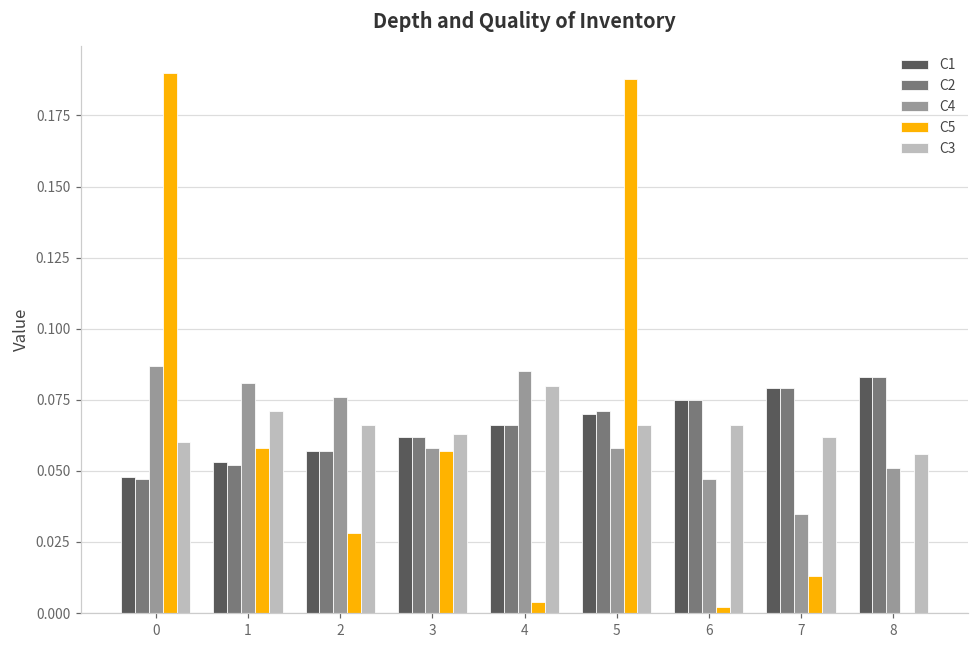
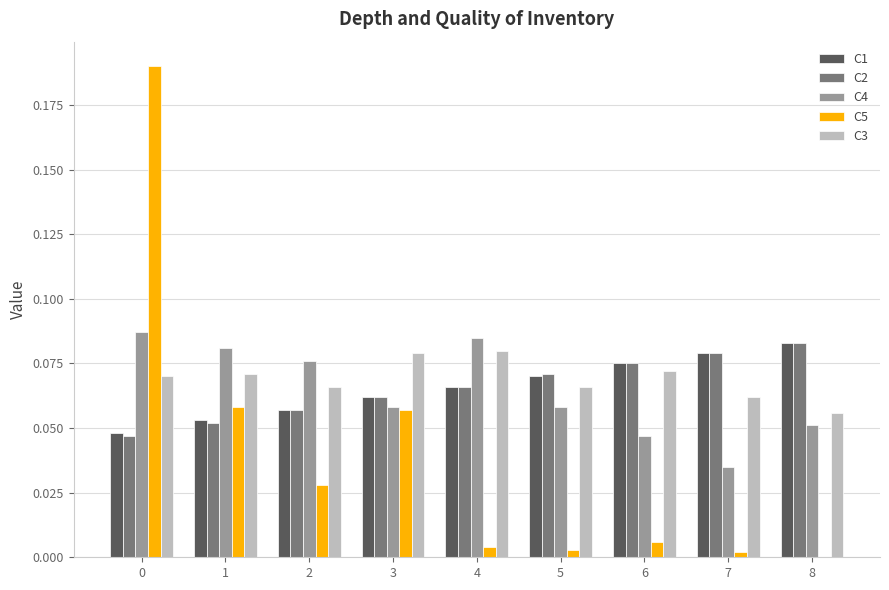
  {
    "C5": {
      "0": 0.190,
      "1": 0.058,
      "2": 0.028,
      "3": 0.057,
      "4": 0.004,
-     "5": 0.188,
-     "6": 0.002,
-     "7": 0.013,
+     "5": 0.003,
+     "6": 0.006,
+     "7": 0.002,
      "8": 0.000
    },
    "C3": {
-     "0": 0.06,
+     "0": 0.07,
      "1": 0.071,
      "2": 0.066,
-     "3": 0.063,
+     "3": 0.079,
      "4": 0.080,
      "5": 0.066,
-     "6": 0.066,
+     "6": 0.072,
      "7": 0.062,
      "8": 0.056
    }
  }
